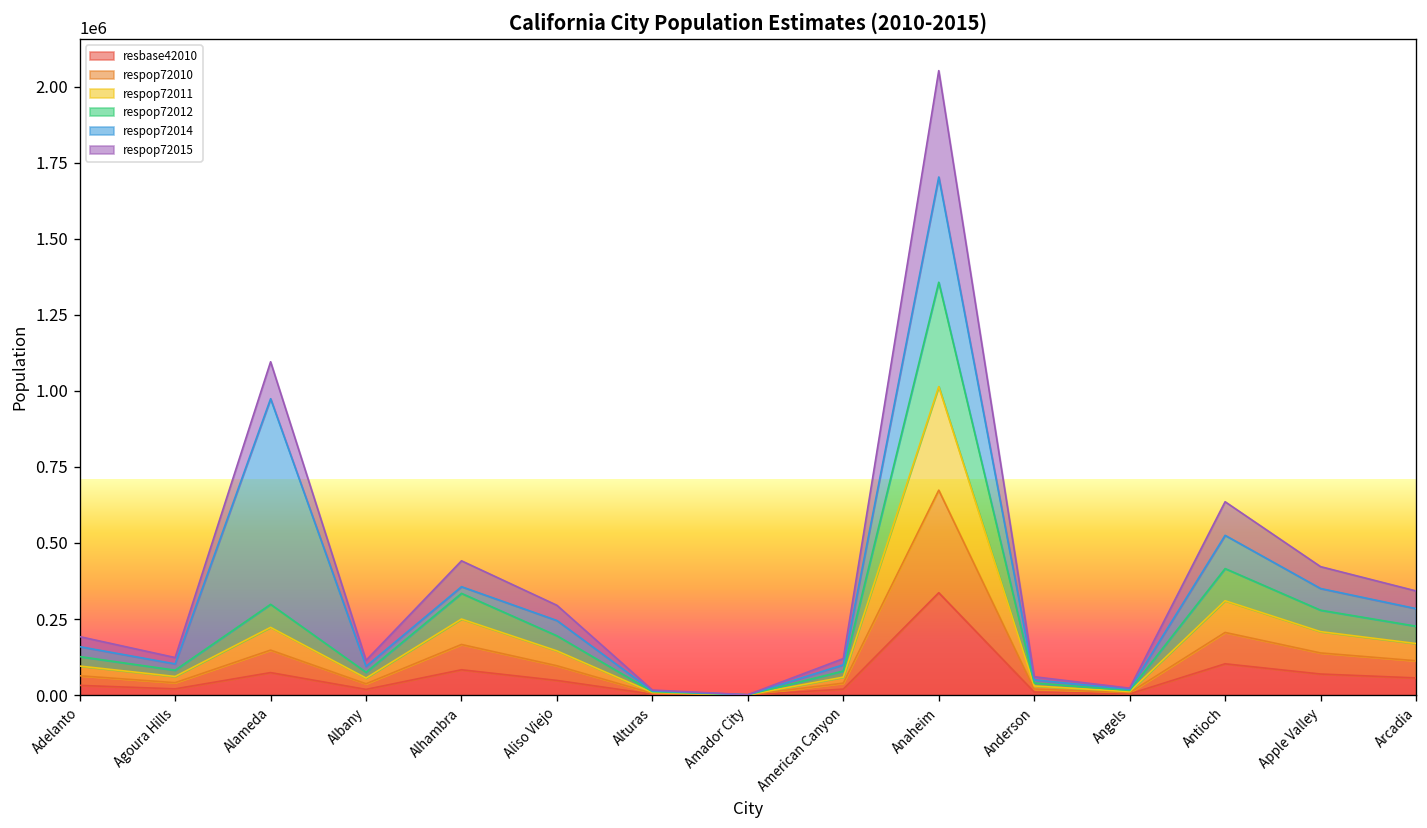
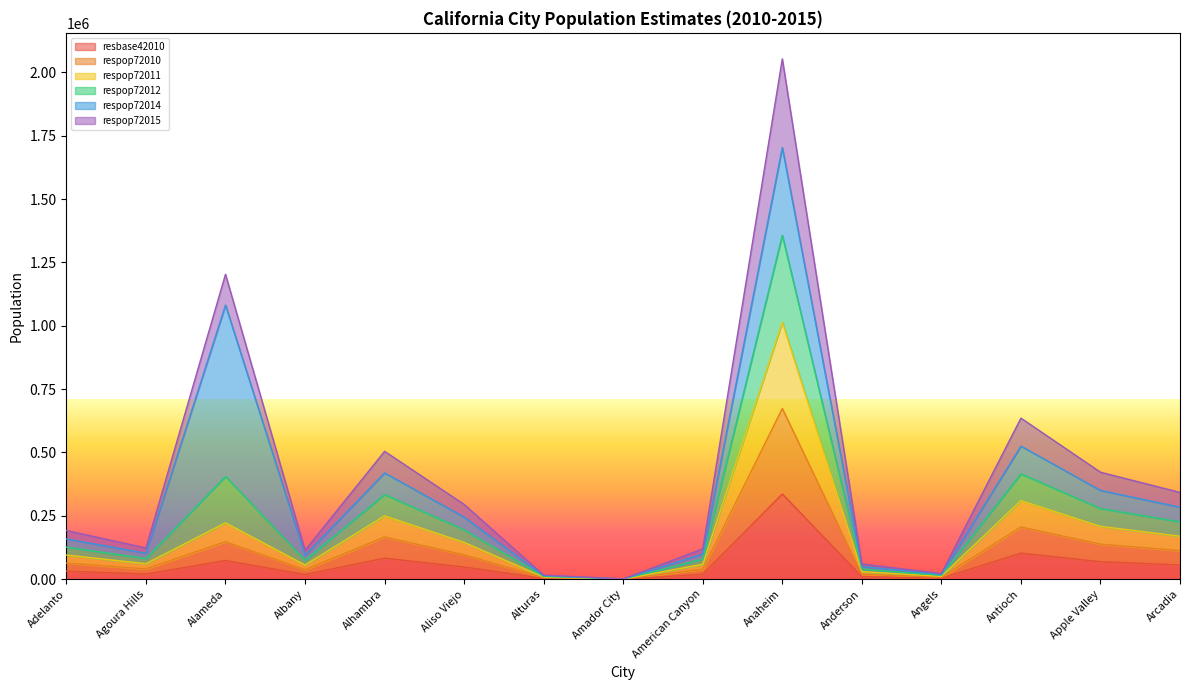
  {
    "respop72011": {
      "Adelanto": 30000,
      "Agoura Hills": 20000,
      "Alameda": 70000,
      "Albany": 20000,
      "Alhambra": 80000,
      "Aliso Viejo": 50000,
      "American Canyon": 20000,
      "Anaheim": 340000,
      "Antioch": 100000,
      "Apple Valley": 70000,
      "Arcadia": 60000
    },
    "respop72012": {
      "Adelanto": 30000,
      "Agoura Hills": 20000,
-     "Alameda": 80000,
+     "Alameda": 180000,
      "Albany": 20000,
      "Alhambra": 80000,
      "Aliso Viejo": 50000,
      "American Canyon": 20000,
      "Anaheim": 340000,
      "Antioch": 110000,
      "Apple Valley": 70000,
      "Arcadia": 60000
    },
    "respop72014": {
      "Adelanto": 30000,
      "Agoura Hills": 20000,
      "Alameda": 680000,
      "Albany": 20000,
-     "Alhambra": 20000,
+     "Alhambra": 90000,
      "Aliso Viejo": 50000,
      "American Canyon": 20000,
      "Anaheim": 350000,
      "Antioch": 110000,
      "Apple Valley": 70000,
      "Arcadia": 60000
    },
    "respop72015": {
      "Adelanto": 30000,
      "Agoura Hills": 20000,
      "Alameda": 120000,
      "Albany": 20000,
      "Alhambra": 90000,
      "Aliso Viejo": 50000,
      "American Canyon": 20000,
      "Anaheim": 350000,
      "Antioch": 110000,
      "Apple Valley": 70000,
      "Arcadia": 60000
    }
  }
